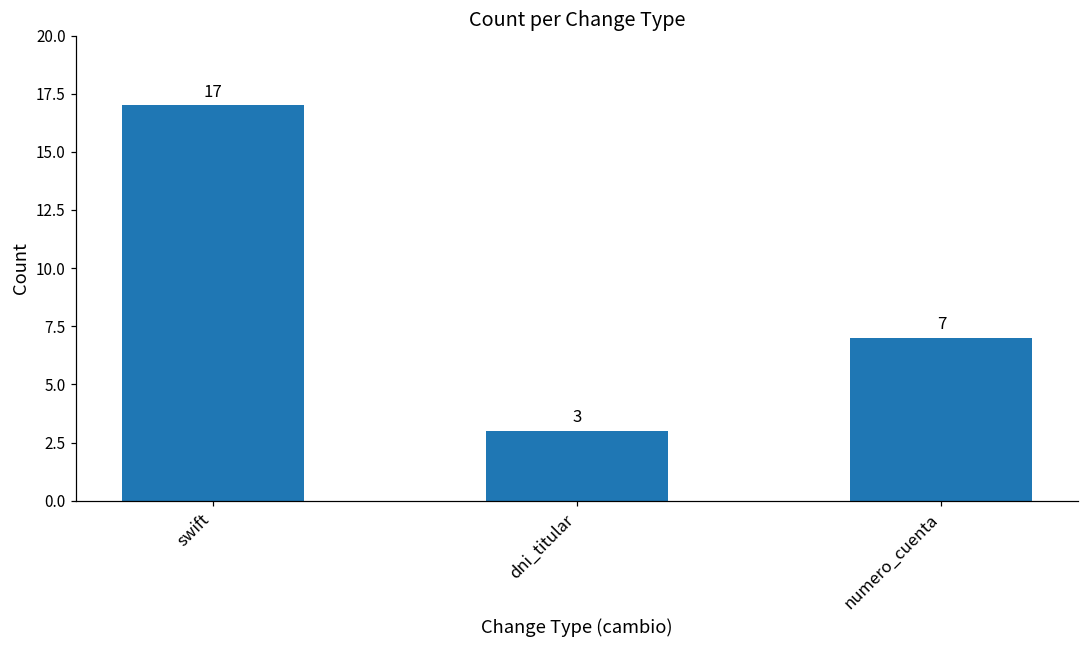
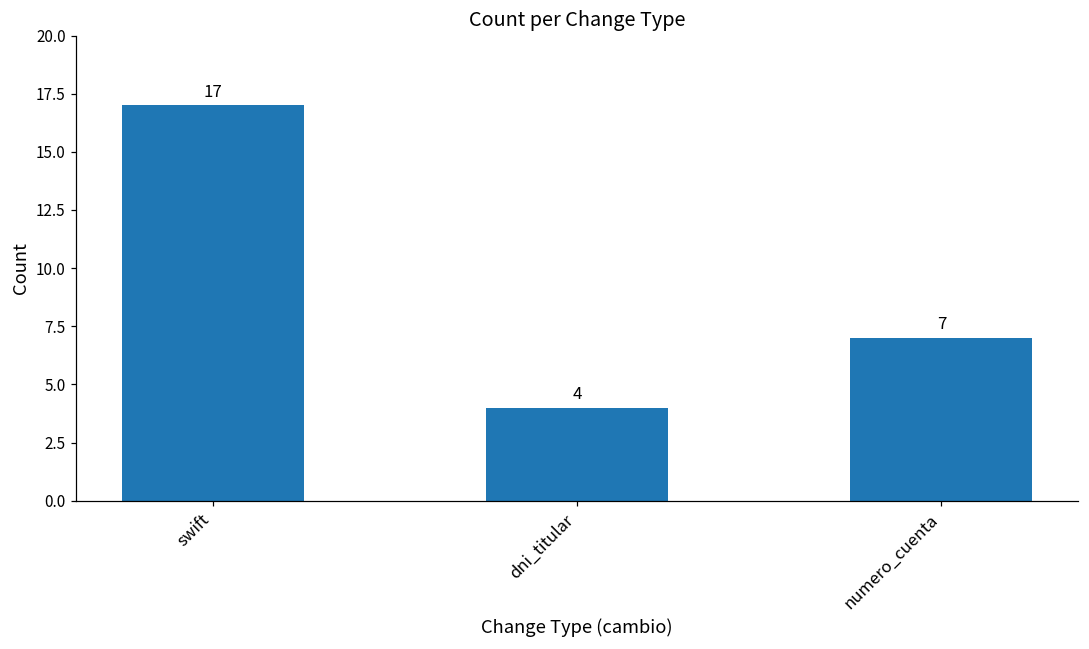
  {
    "swift": 17,
-   "dni_titular": 3,
+   "dni_titular": 4,
    "numero_cuenta": 7
  }
